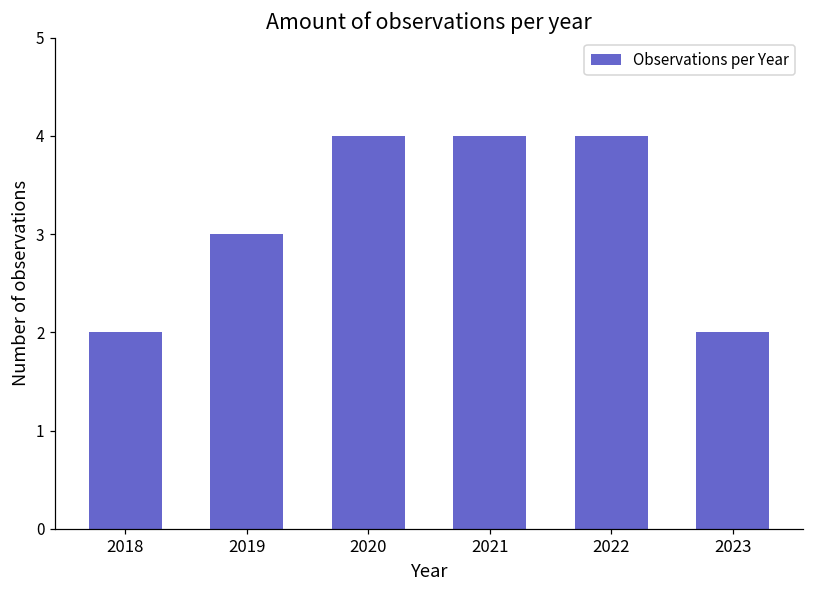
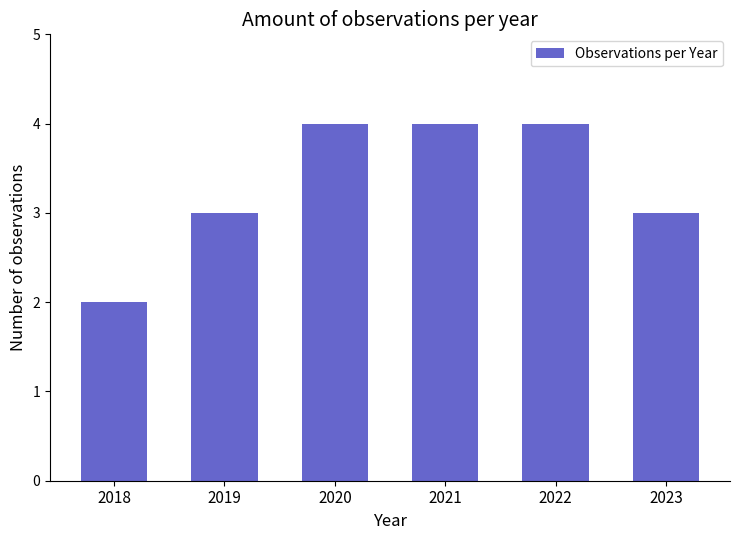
  {
    "2018": 2,
    "2019": 3,
    "2020": 4,
    "2021": 4,
    "2022": 4,
-   "2023": 2
+   "2023": 3
  }
